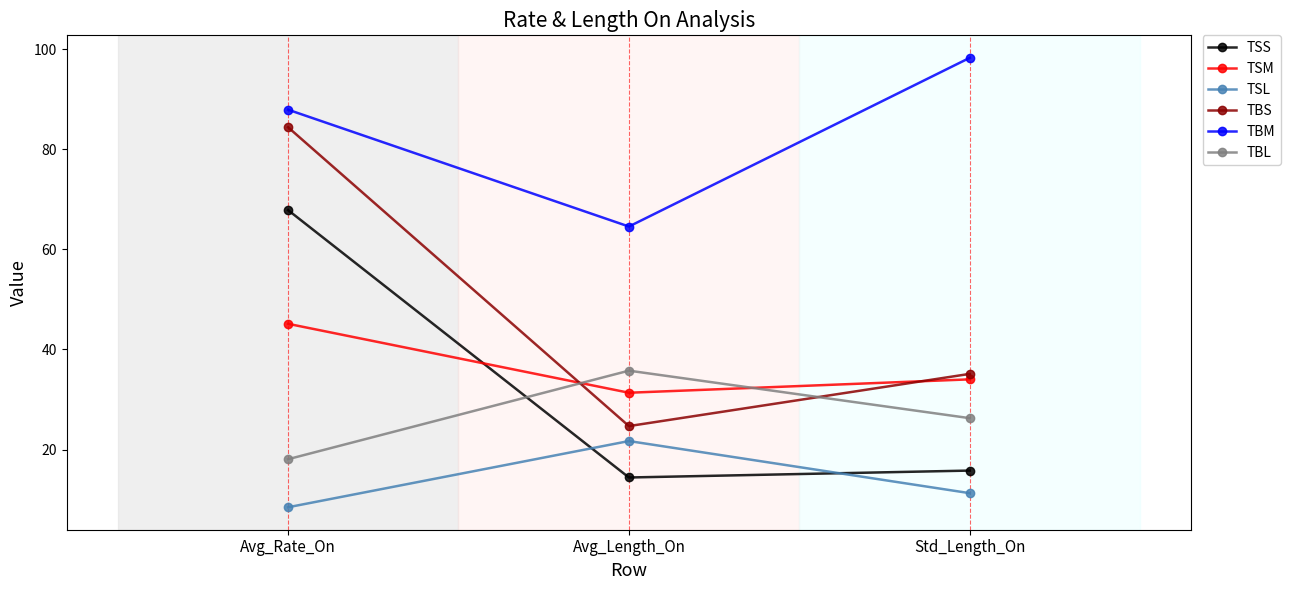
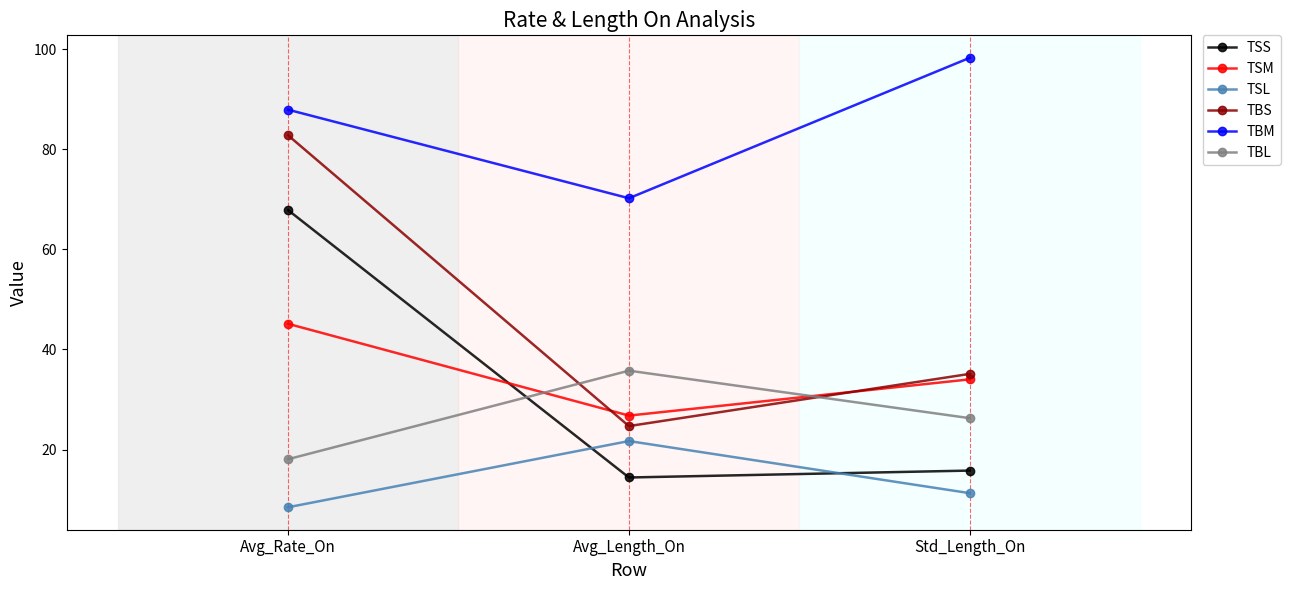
  {
    "TSS": {
      "Avg_Rate_On": 68,
      "Avg_Length_On": 14,
      "Std_Length_On": 16
    },
    "TSM": {
      "Avg_Rate_On": 45,
-     "Avg_Length_On": 31,
+     "Avg_Length_On": 27,
      "Std_Length_On": 34
    },
    "TSL": {
      "Avg_Rate_On": 8,
      "Avg_Length_On": 22,
      "Std_Length_On": 11
    },
    "TBS": {
-     "Avg_Rate_On": 84,
+     "Avg_Rate_On": 83,
      "Avg_Length_On": 25,
      "Std_Length_On": 35
    },
    "TBM": {
      "Avg_Rate_On": 88,
-     "Avg_Length_On": 65,
+     "Avg_Length_On": 70,
      "Std_Length_On": 98
    },
    "TBL": {
      "Avg_Rate_On": 18,
      "Avg_Length_On": 36,
      "Std_Length_On": 26
    }
  }
